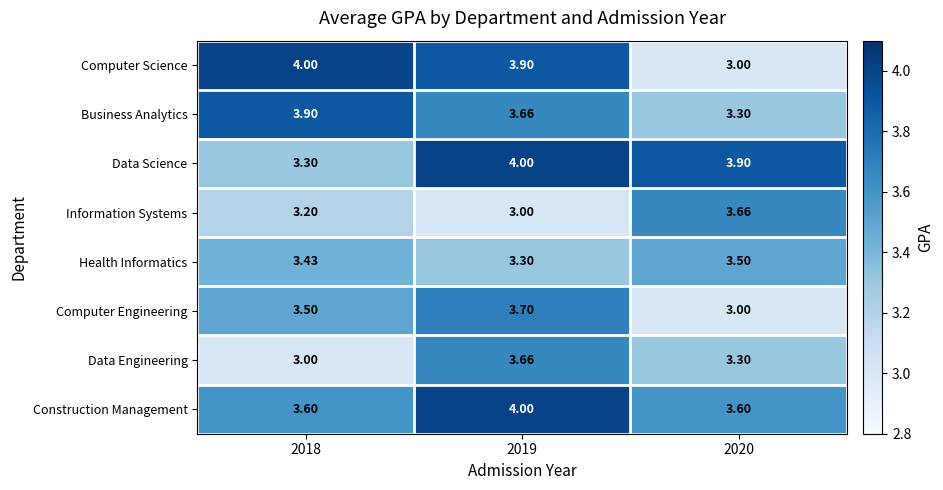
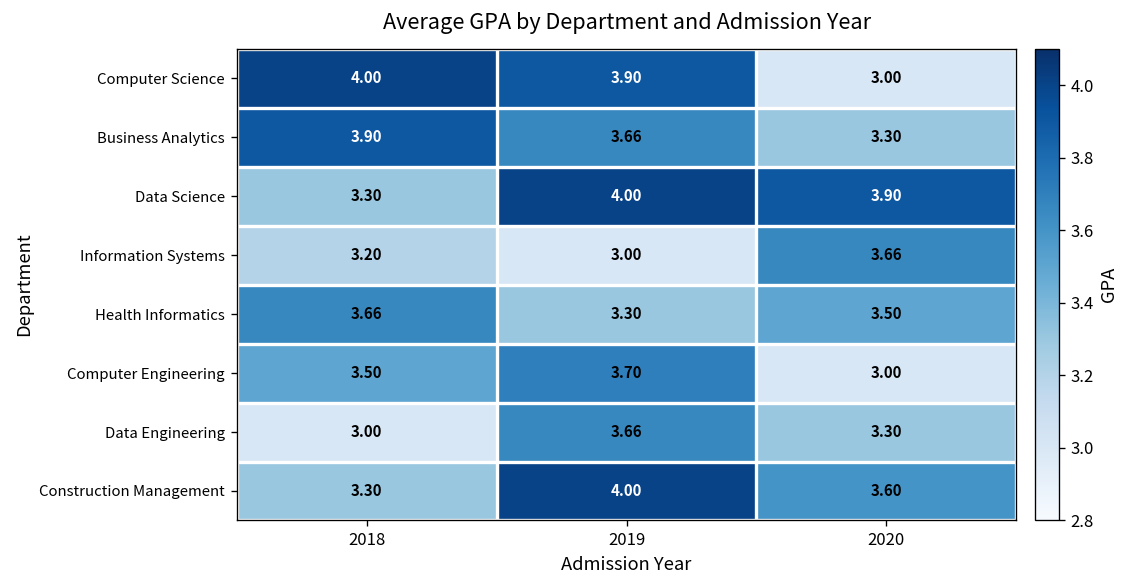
  {
    "Computer Science": {
      "2018": 4.00,
      "2019": 3.90,
      "2020": 3.00
    },
    "Business Analytics": {
      "2018": 3.90,
      "2019": 3.66,
      "2020": 3.30
    },
    "Data Science": {
      "2018": 3.30,
      "2019": 4.00,
      "2020": 3.90
    },
    "Information Systems": {
      "2018": 3.20,
      "2019": 3.00,
      "2020": 3.66
    },
    "Health Informatics": {
-     "2018": 3.43,
+     "2018": 3.66,
      "2019": 3.30,
      "2020": 3.50
    },
    "Computer Engineering": {
      "2018": 3.50,
      "2019": 3.70,
      "2020": 3.00
    },
    "Data Engineering": {
      "2018": 3.00,
      "2019": 3.66,
      "2020": 3.30
    },
    "Construction Management": {
-     "2018": 3.60,
+     "2018": 3.30,
      "2019": 4.00,
      "2020": 3.60
    }
  }
